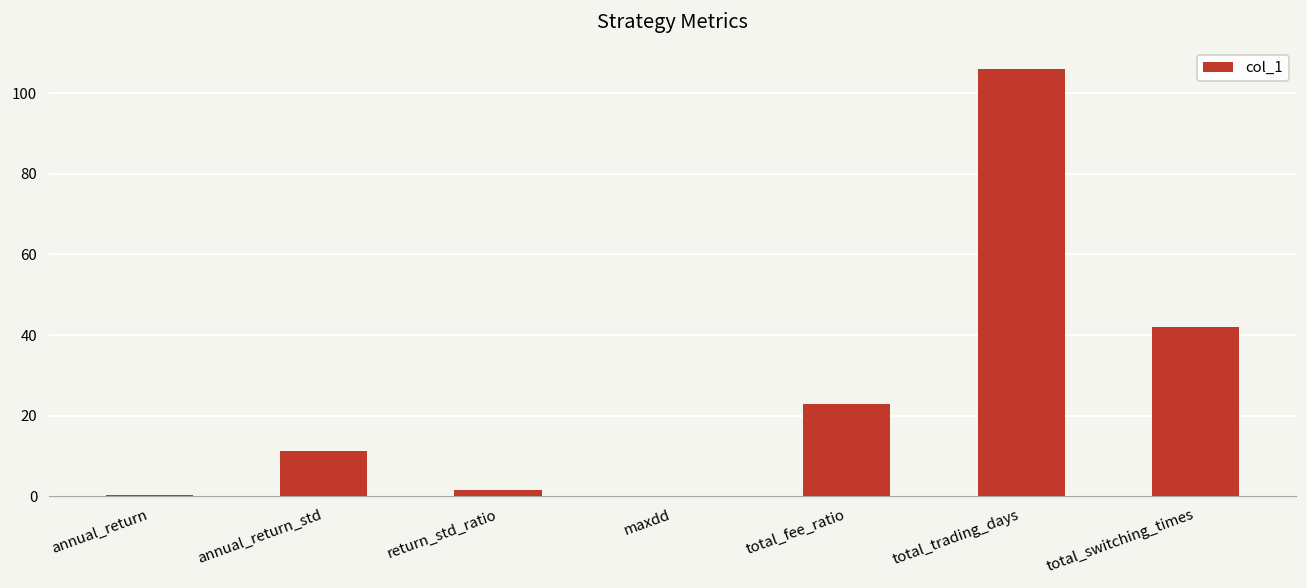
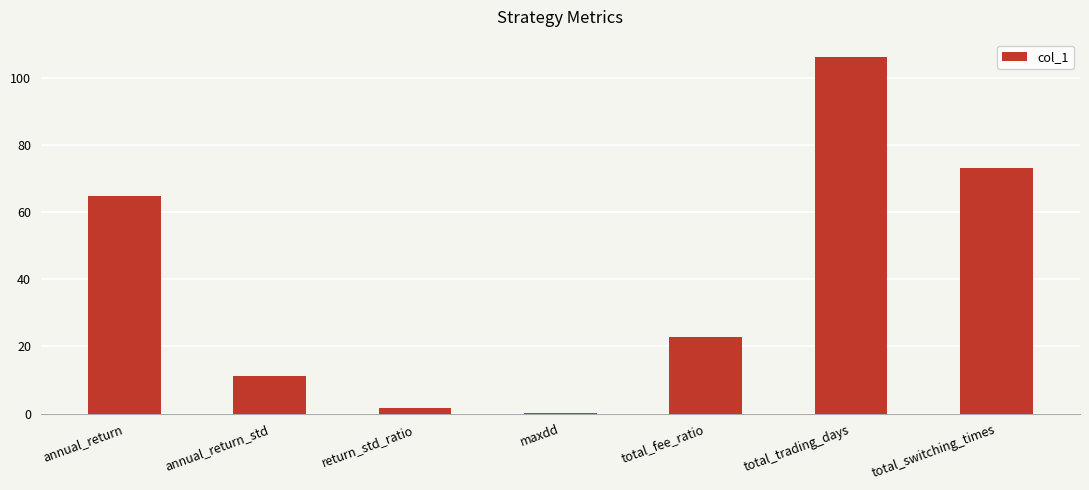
  {
-   "annual_return": 0,
+   "annual_return": 65,
    "annual_return_std": 11,
    "return_std_ratio": 2,
    "total_fee_ratio": 23,
    "total_trading_days": 106,
-   "total_switching_times": 42
+   "total_switching_times": 73
  }
